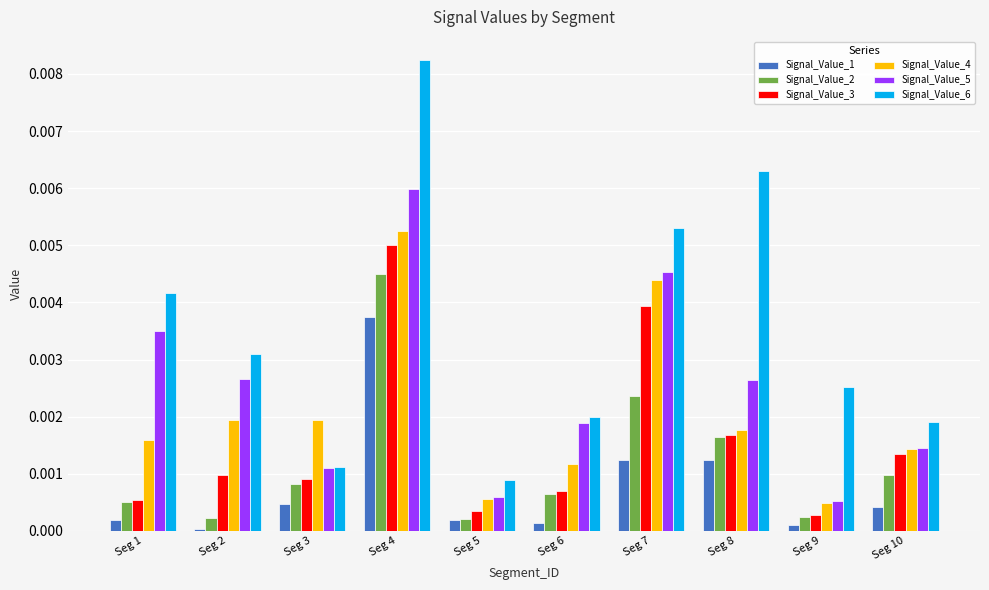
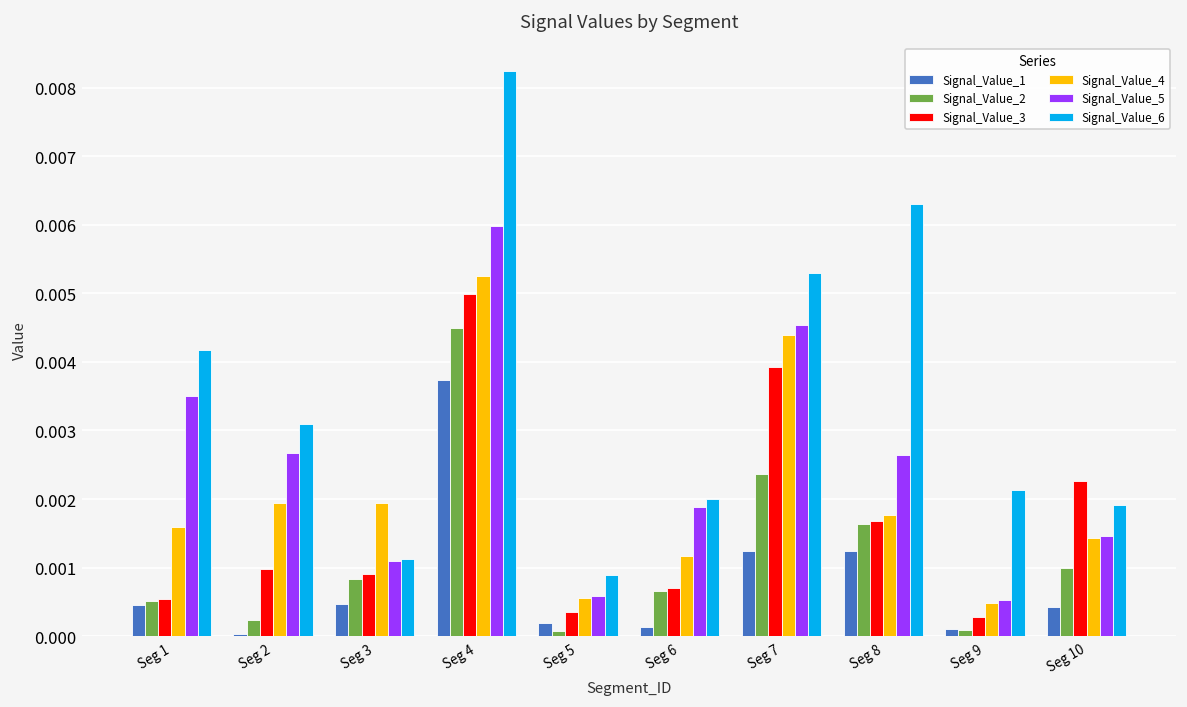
  {
    "Signal_Value_1": {
-     "Seg 1": 0.0002,
+     "Seg 1": 0.0005,
      "Seg 3": 0.0005,
      "Seg 4": 0.0037,
      "Seg 5": 0.0002,
      "Seg 6": 0.0001,
      "Seg 7": 0.0012,
      "Seg 8": 0.0012,
      "Seg 9": 0.0001,
      "Seg 10": 0.0004
    },
    "Signal_Value_2": {
      "Seg 1": 0.0005,
      "Seg 2": 0.0002,
      "Seg 3": 0.0008,
      "Seg 4": 0.0045,
-     "Seg 5": 0.0002,
+     "Seg 5": 0.0001,
      "Seg 6": 0.0007,
      "Seg 7": 0.0024,
      "Seg 8": 0.0016,
-     "Seg 9": 0.0002,
+     "Seg 9": 0.0001,
      "Seg 10": 0.0010
    },
    "Signal_Value_3": {
      "Seg 1": 0.0005,
      "Seg 2": 0.0010,
      "Seg 3": 0.0009,
      "Seg 4": 0.0050,
      "Seg 5": 0.0004,
      "Seg 6": 0.0007,
      "Seg 7": 0.0039,
      "Seg 8": 0.0017,
      "Seg 9": 0.0003,
-     "Seg 10": 0.0013
+     "Seg 10": 0.0023
    },
    "Signal_Value_4": {
      "Seg 1": 0.0016,
      "Seg 2": 0.0019,
      "Seg 3": 0.0019,
      "Seg 4": 0.0052,
      "Seg 5": 0.0006,
      "Seg 6": 0.0012,
      "Seg 7": 0.0044,
      "Seg 8": 0.0018,
      "Seg 9": 0.0005,
      "Seg 10": 0.0014
    },
    "Signal_Value_5": {
      "Seg 1": 0.0035,
      "Seg 2": 0.0027,
      "Seg 3": 0.0011,
      "Seg 4": 0.0060,
      "Seg 5": 0.0006,
      "Seg 6": 0.0019,
      "Seg 7": 0.0045,
      "Seg 8": 0.0026,
      "Seg 9": 0.0005,
      "Seg 10": 0.0015
    },
    "Signal_Value_6": {
      "Seg 1": 0.0042,
      "Seg 2": 0.0031,
      "Seg 3": 0.0011,
      "Seg 4": 0.0082,
      "Seg 5": 0.0009,
      "Seg 6": 0.0020,
      "Seg 7": 0.0053,
      "Seg 8": 0.0063,
-     "Seg 9": 0.0025,
+     "Seg 9": 0.0021,
      "Seg 10": 0.0019
    }
  }
